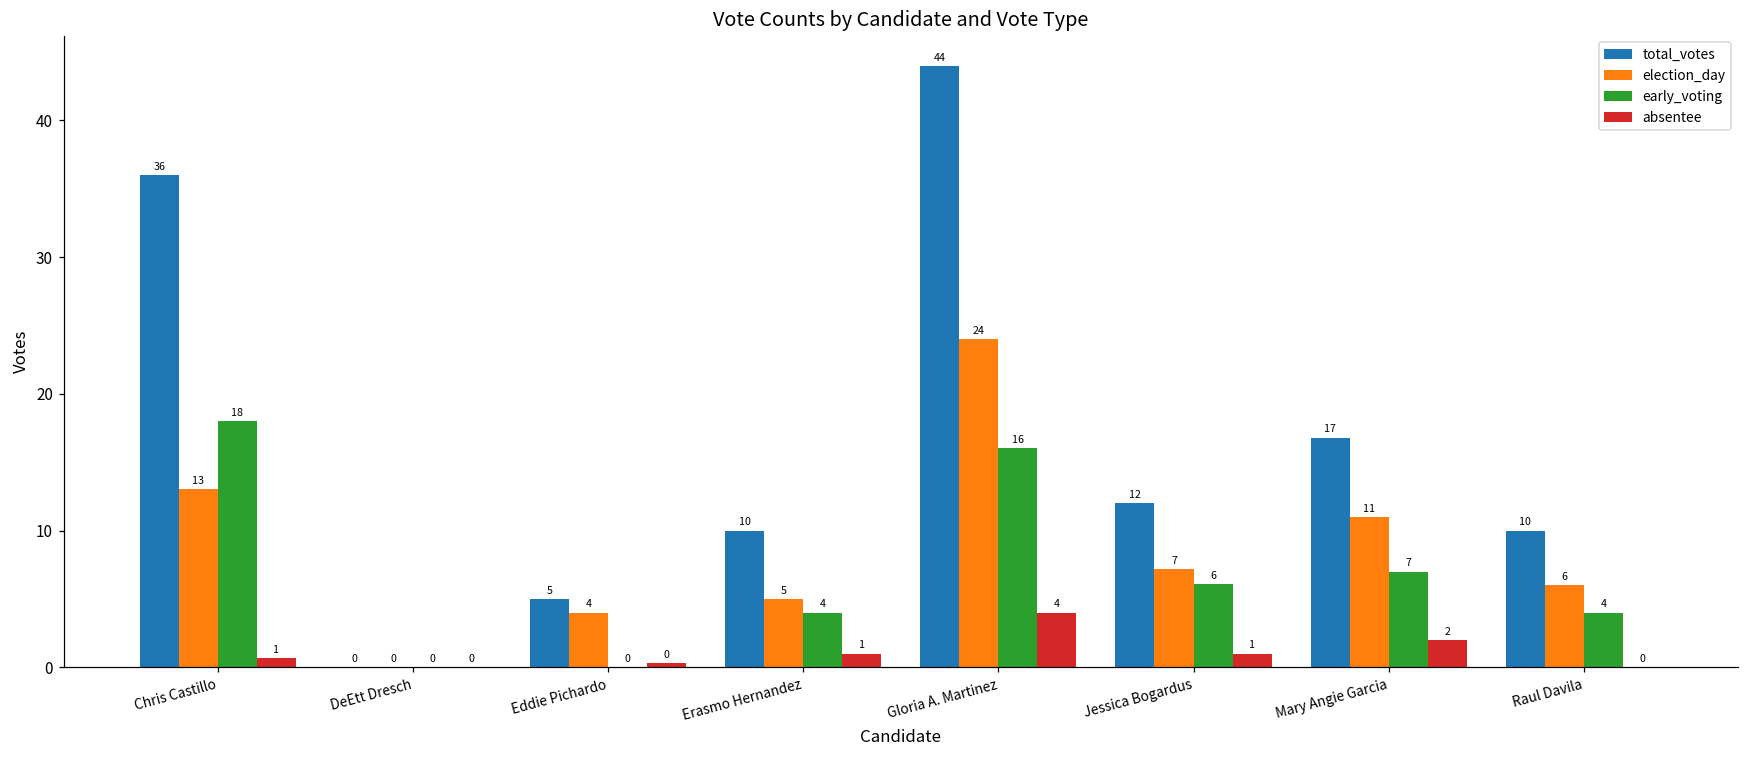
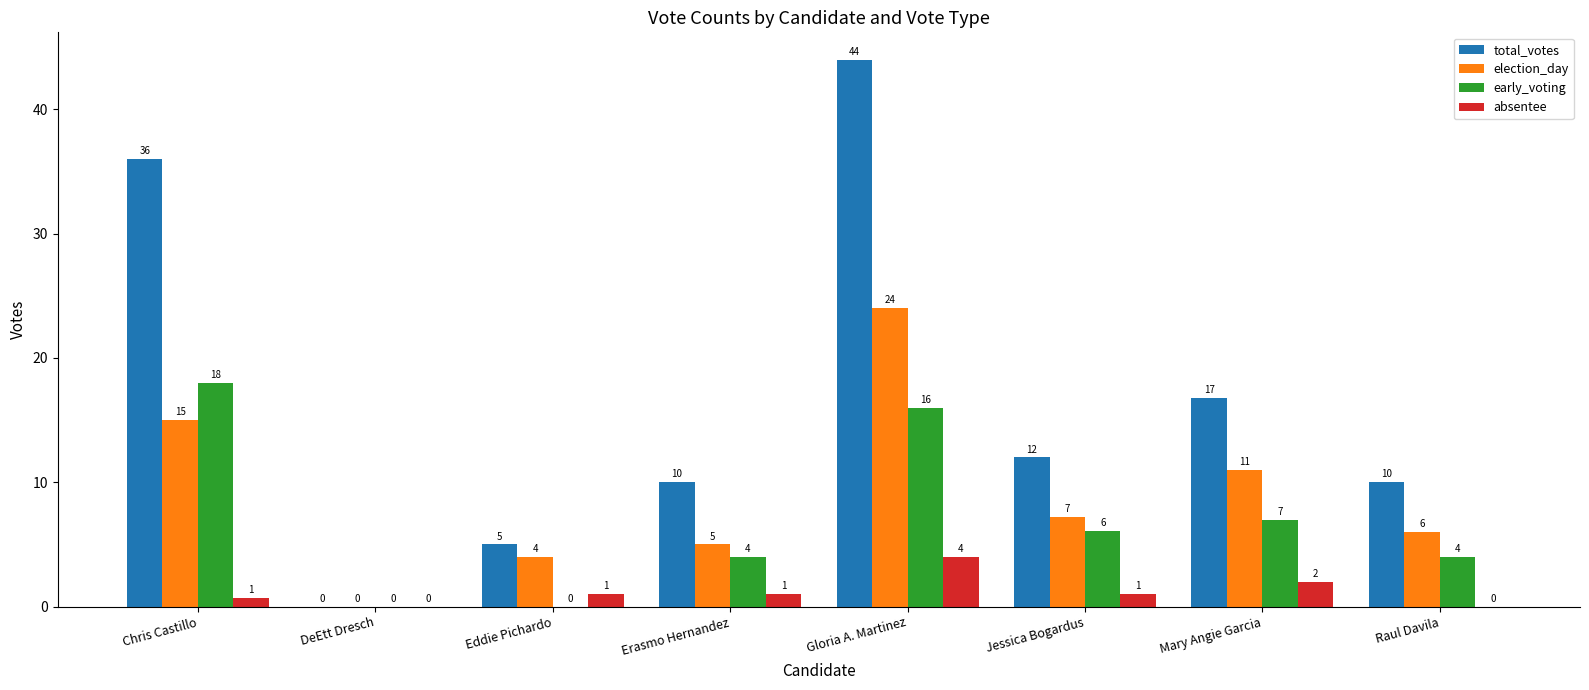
  {
    "total_votes": {
      "Chris Castillo": 36,
      "DeEtt Dresch": 0,
      "Eddie Pichardo": 5,
      "Erasmo Hernandez": 10,
      "Gloria A. Martinez": 44,
      "Jessica Bogardus": 12,
      "Mary Angie Garcia": 17,
      "Raul Davila": 10
    },
    "election_day": {
-     "Chris Castillo": 13,
+     "Chris Castillo": 15,
      "DeEtt Dresch": 0,
      "Eddie Pichardo": 4,
      "Erasmo Hernandez": 5,
      "Gloria A. Martinez": 24,
      "Jessica Bogardus": 7,
      "Mary Angie Garcia": 11,
      "Raul Davila": 6
    },
    "early_voting": {
      "Chris Castillo": 18,
      "DeEtt Dresch": 0,
      "Eddie Pichardo": 0,
      "Erasmo Hernandez": 4,
      "Gloria A. Martinez": 16,
      "Jessica Bogardus": 6,
      "Mary Angie Garcia": 7,
      "Raul Davila": 4
    },
    "absentee": {
      "Chris Castillo": 1,
      "DeEtt Dresch": 0,
-     "Eddie Pichardo": 0,
+     "Eddie Pichardo": 1,
      "Erasmo Hernandez": 1,
      "Gloria A. Martinez": 4,
      "Jessica Bogardus": 1,
      "Mary Angie Garcia": 2,
      "Raul Davila": 0
    }
  }
